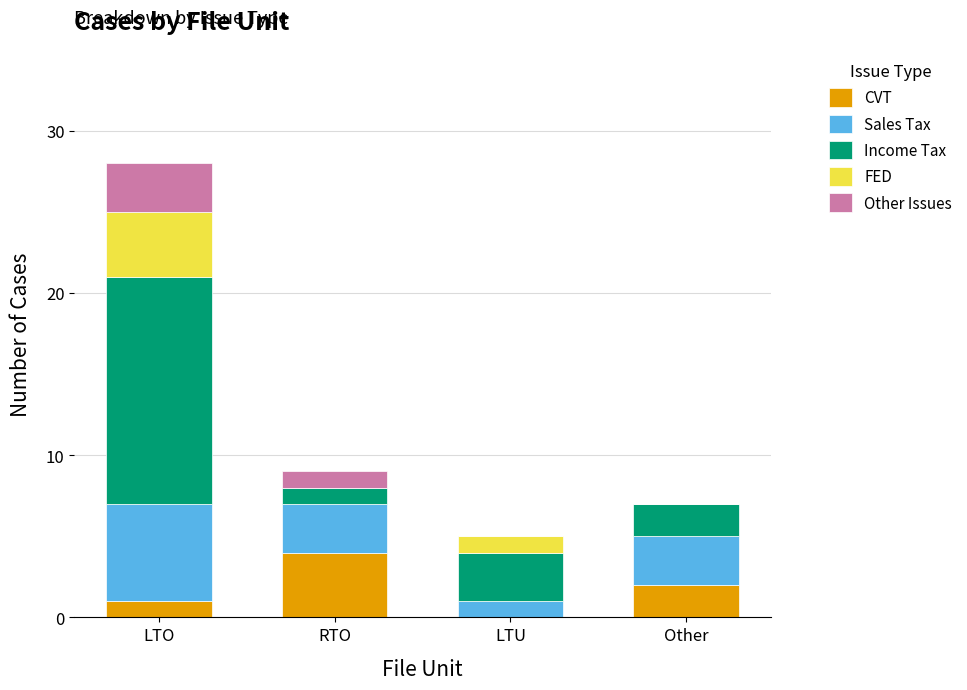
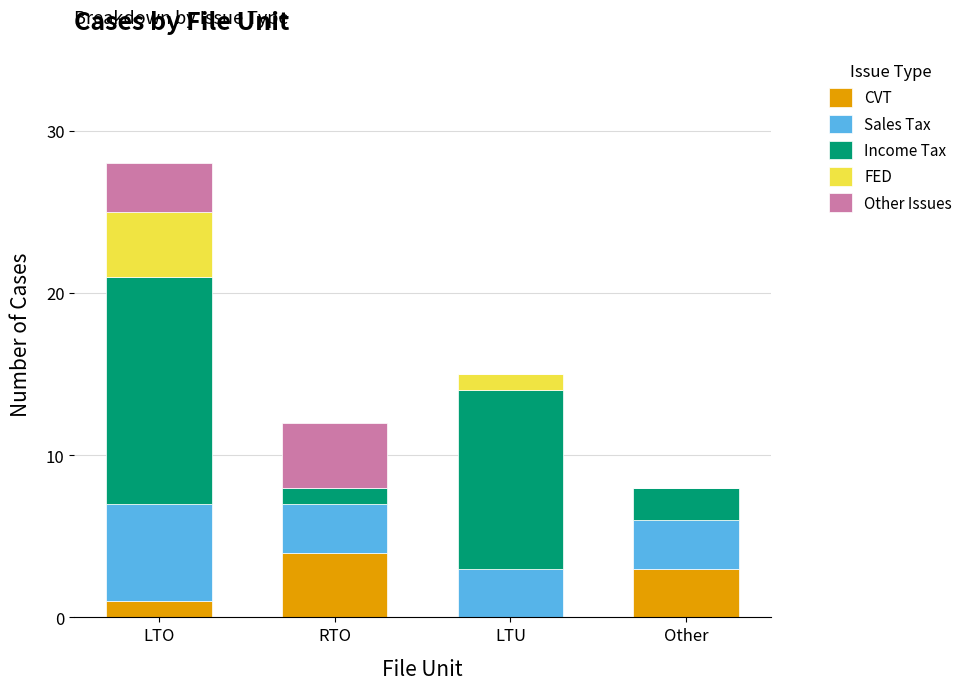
  {
    "CVT": {
      "LTO": 1,
      "RTO": 4,
      "LTU": 0,
-     "Other": 2
+     "Other": 3
    },
    "Sales Tax": {
      "LTO": 6,
      "RTO": 3,
-     "LTU": 1,
+     "LTU": 3,
      "Other": 3
    },
    "Income Tax": {
      "LTO": 14,
      "RTO": 1,
-     "LTU": 3,
+     "LTU": 11,
      "Other": 2
    },
    "FED": {
      "LTO": 4,
      "RTO": 0,
      "LTU": 1,
      "Other": 0
    },
    "Other Issues": {
      "LTO": 3,
-     "RTO": 1,
+     "RTO": 4,
      "LTU": 0,
      "Other": 0
    }
  }
